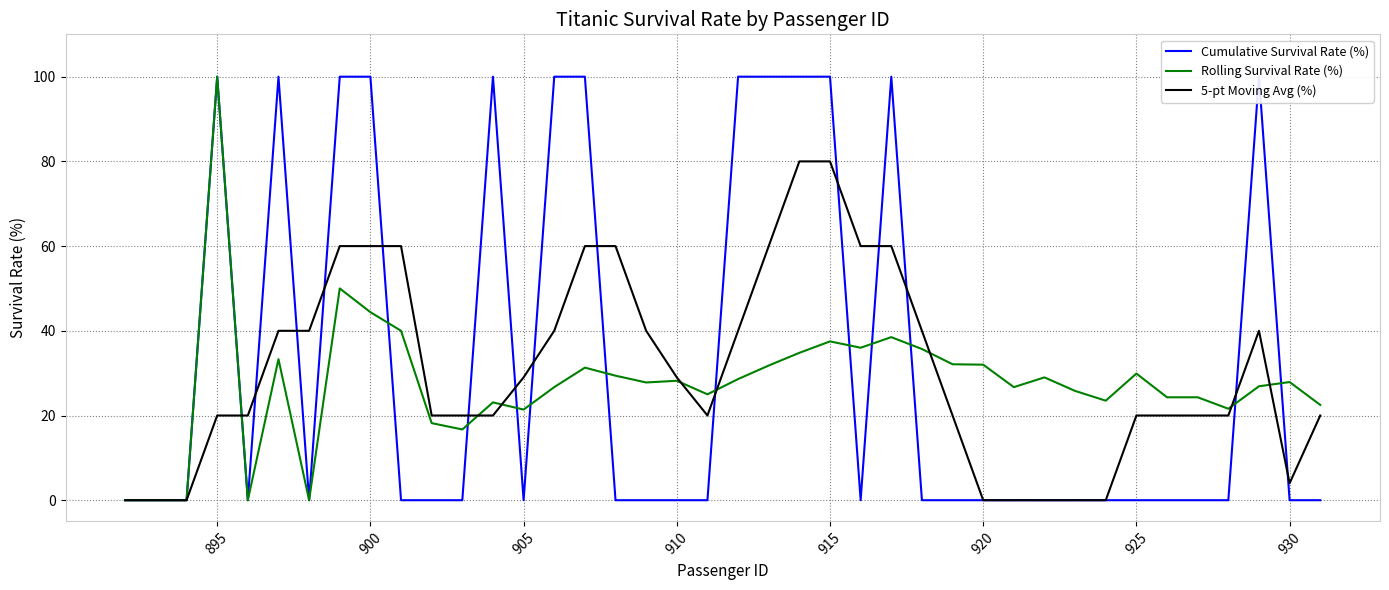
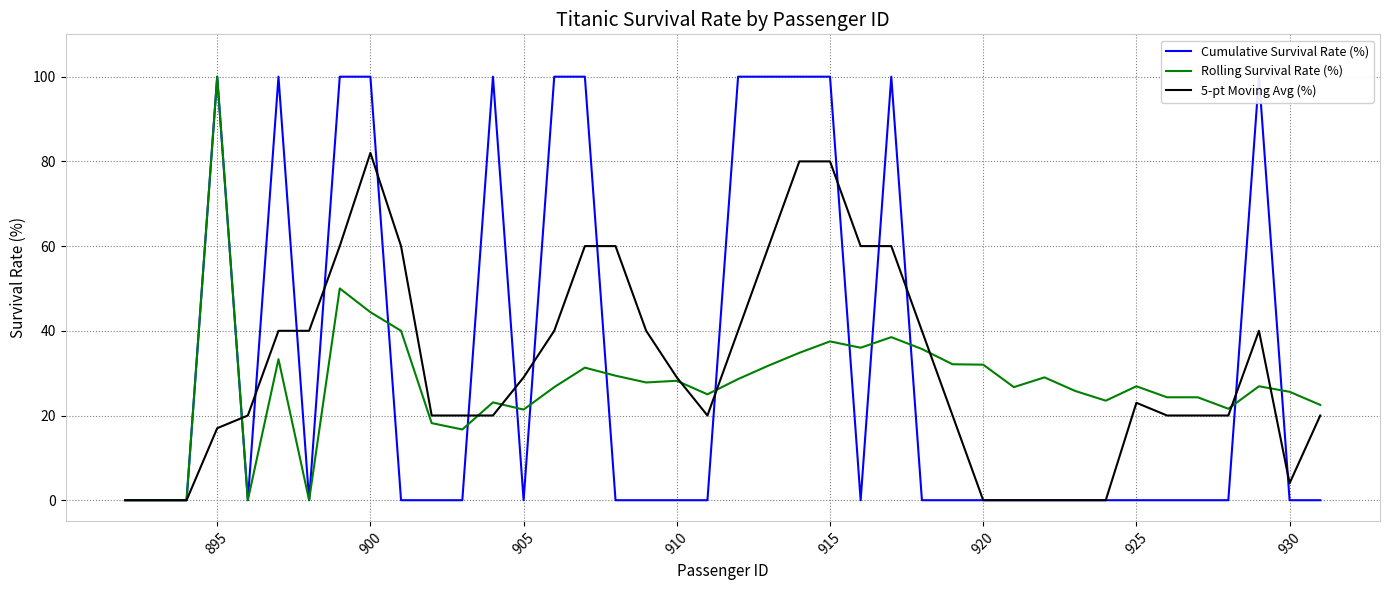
  {
    "Cumulative Survival Rate (%)": {
      "900": 100,
      "905": 0,
      "910": 0,
      "915": 100,
      "925": 0,
      "930": 0
    },
    "Rolling Survival Rate (%)": {
      "900": 44,
      "905": 21,
      "910": 28,
      "915": 38,
      "920": 32,
-     "925": 30,
-     "930": 28
+     "925": 27,
+     "930": 26
    },
    "5-pt Moving Avg (%)": {
-     "895": 20,
-     "900": 60,
+     "895": 17,
+     "900": 82,
      "905": 29,
      "910": 29,
      "915": 80,
-     "925": 20,
+     "925": 23,
      "930": 4
    }
  }
